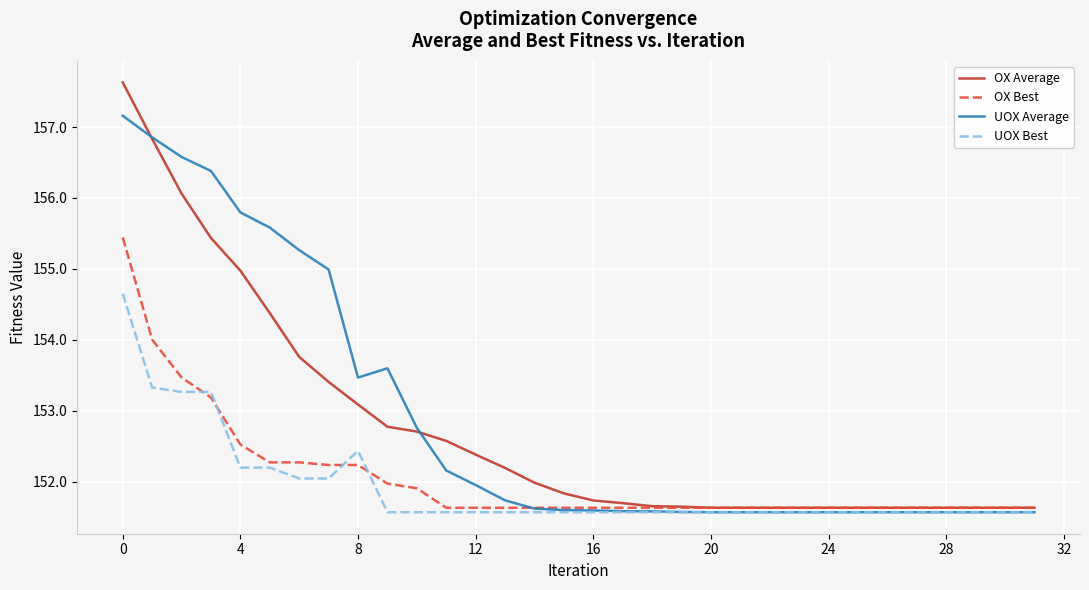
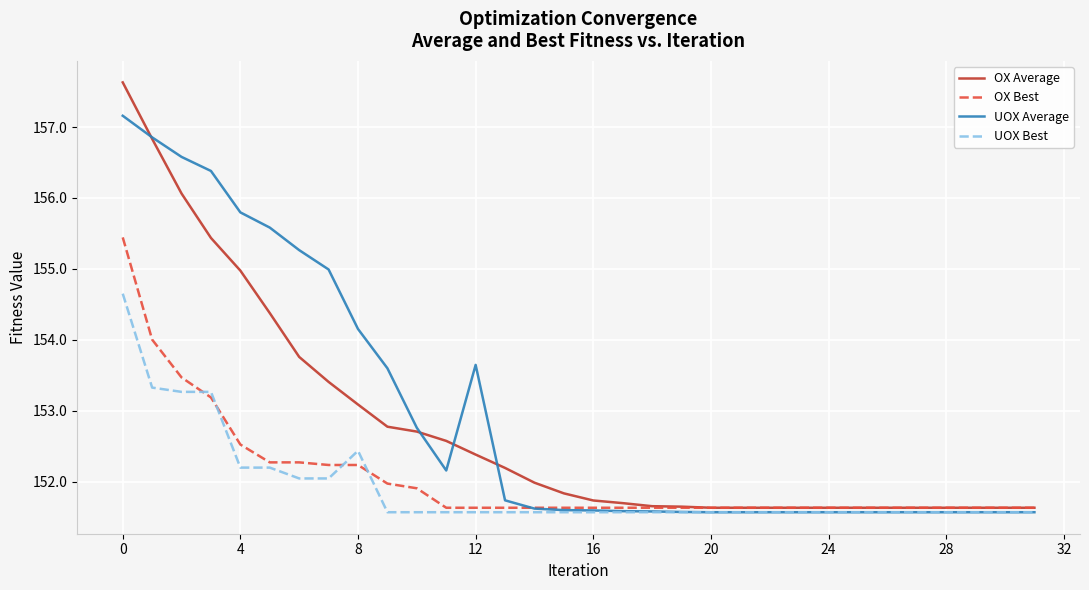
  {
    "UOX Average": {
      "0": 157.2,
      "4": 155.8,
-     "8": 153.5,
-     "12": 152.0
+     "8": 154.2,
+     "12": 153.6
    },
    "UOX Best": {
      "0": 154.7,
      "4": 152.2,
      "8": 152.4,
      "12": 151.6
    }
  }
